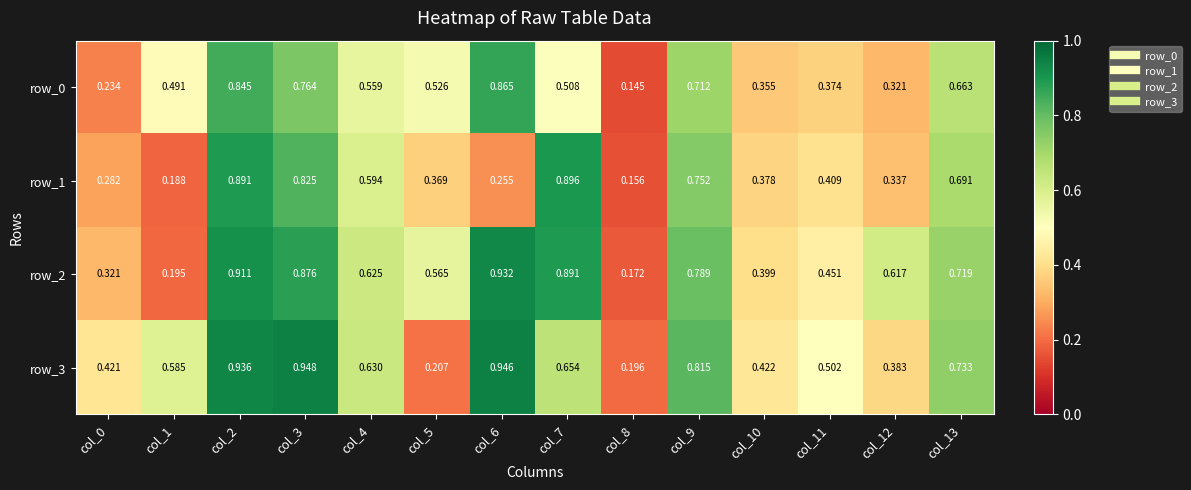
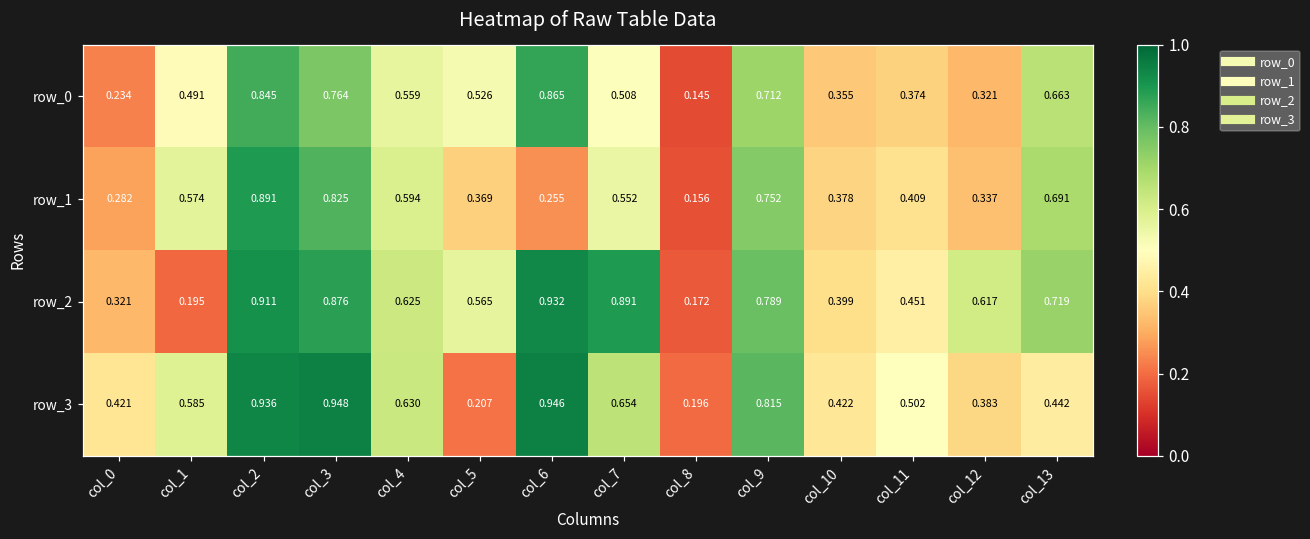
  {
    "row_0": {
      "col_0": 0.234,
      "col_1": 0.491,
      "col_2": 0.845,
      "col_3": 0.764,
      "col_4": 0.559,
      "col_5": 0.526,
      "col_6": 0.865,
      "col_7": 0.508,
      "col_8": 0.145,
      "col_9": 0.712,
      "col_10": 0.355,
      "col_11": 0.374,
      "col_12": 0.321,
      "col_13": 0.663
    },
    "row_1": {
      "col_0": 0.282,
-     "col_1": 0.188,
+     "col_1": 0.574,
      "col_2": 0.891,
      "col_3": 0.825,
      "col_4": 0.594,
      "col_5": 0.369,
      "col_6": 0.255,
-     "col_7": 0.896,
+     "col_7": 0.552,
      "col_8": 0.156,
      "col_9": 0.752,
      "col_10": 0.378,
      "col_11": 0.409,
      "col_12": 0.337,
      "col_13": 0.691
    },
    "row_2": {
      "col_0": 0.321,
      "col_1": 0.195,
      "col_2": 0.911,
      "col_3": 0.876,
      "col_4": 0.625,
      "col_5": 0.565,
      "col_6": 0.932,
      "col_7": 0.891,
      "col_8": 0.172,
      "col_9": 0.789,
      "col_10": 0.399,
      "col_11": 0.451,
      "col_12": 0.617,
      "col_13": 0.719
    },
    "row_3": {
      "col_0": 0.421,
      "col_1": 0.585,
      "col_2": 0.936,
      "col_3": 0.948,
      "col_4": 0.630,
      "col_5": 0.207,
      "col_6": 0.946,
      "col_7": 0.654,
      "col_8": 0.196,
      "col_9": 0.815,
      "col_10": 0.422,
      "col_11": 0.502,
      "col_12": 0.383,
-     "col_13": 0.733
+     "col_13": 0.442
    }
  }
